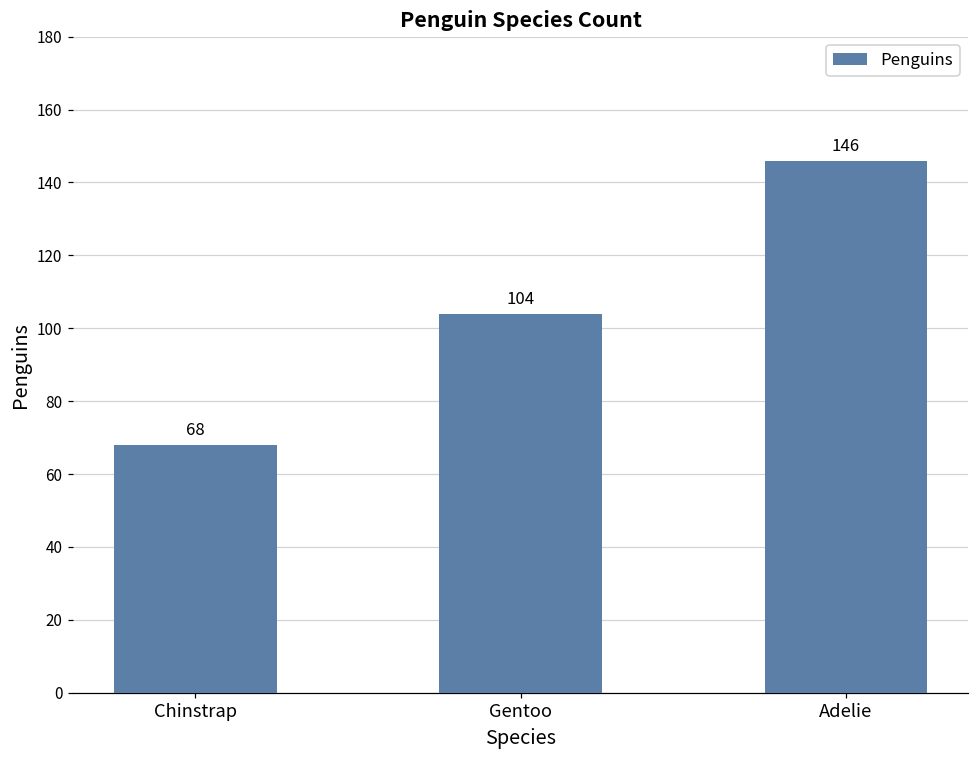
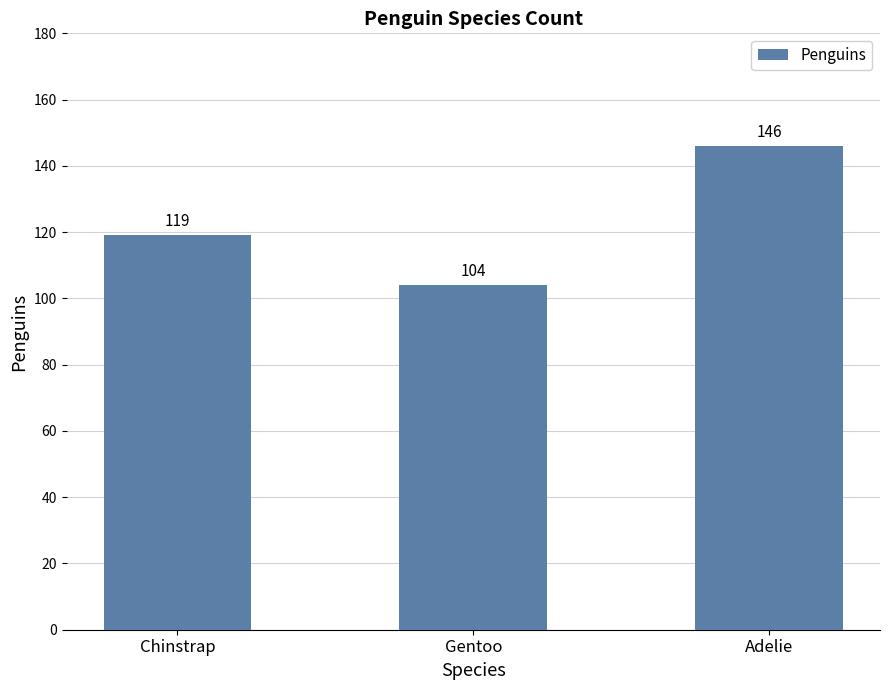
  {
-   "Chinstrap": 68,
+   "Chinstrap": 119,
    "Gentoo": 104,
    "Adelie": 146
  }
